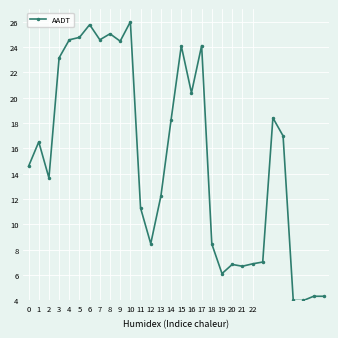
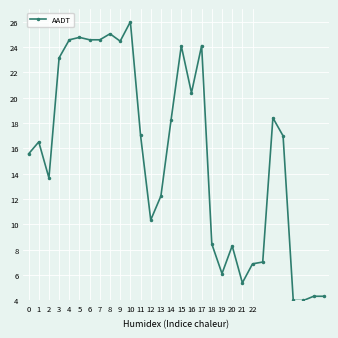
  {
-   "0": 14.6,
+   "0": 15.6,
    "1": 16.5,
    "2": 13.7,
    "3": 23.2,
    "4": 24.6,
    "5": 24.8,
-   "6": 25.8,
+   "6": 24.6,
    "7": 24.6,
    "8": 25.1,
    "9": 24.5,
    "10": 26.0,
-   "11": 11.3,
-   "12": 8.5,
+   "11": 17.0,
+   "12": 10.4,
    "13": 12.3,
    "14": 18.3,
    "15": 24.1,
    "16": 20.4,
    "17": 24.1,
    "18": 8.5,
    "19": 6.1,
-   "20": 6.8,
-   "21": 6.7,
+   "20": 8.3,
+   "21": 5.4,
    "22": 6.9
  }
